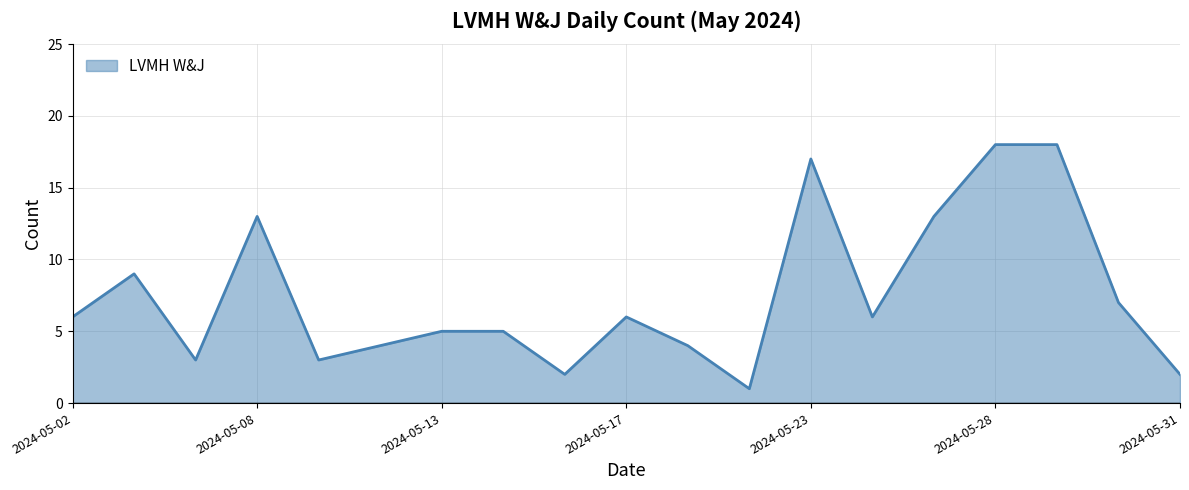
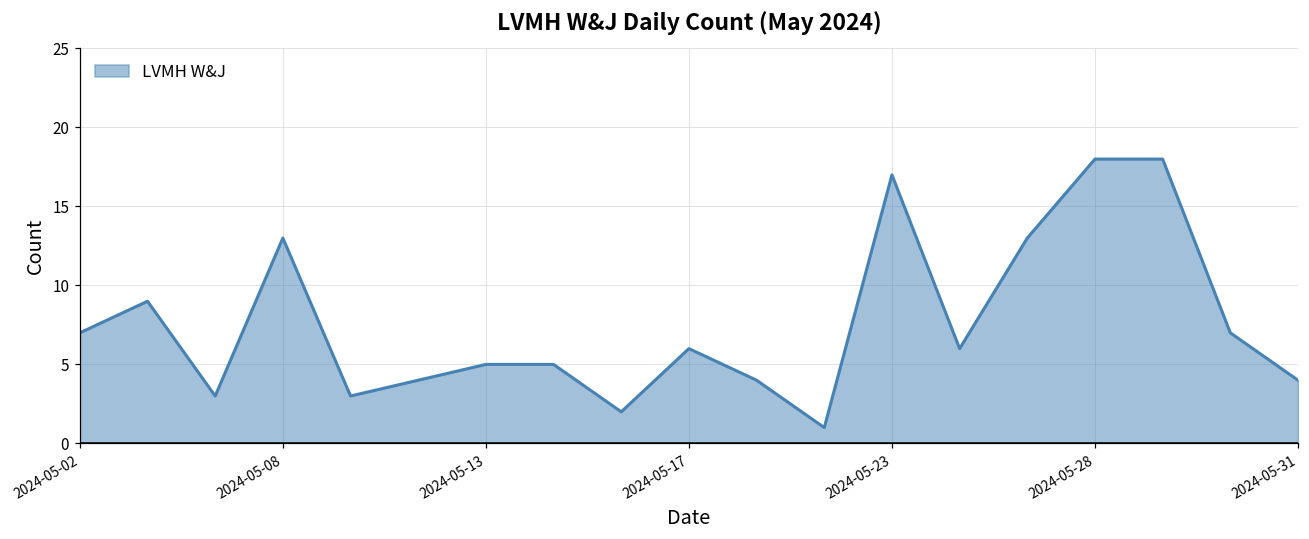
  {
-   "2024-05-02": 6,
+   "2024-05-02": 7,
    "2024-05-08": 13,
    "2024-05-13": 5,
    "2024-05-17": 6,
    "2024-05-23": 17,
    "2024-05-28": 18,
-   "2024-05-31": 2
+   "2024-05-31": 4
  }
